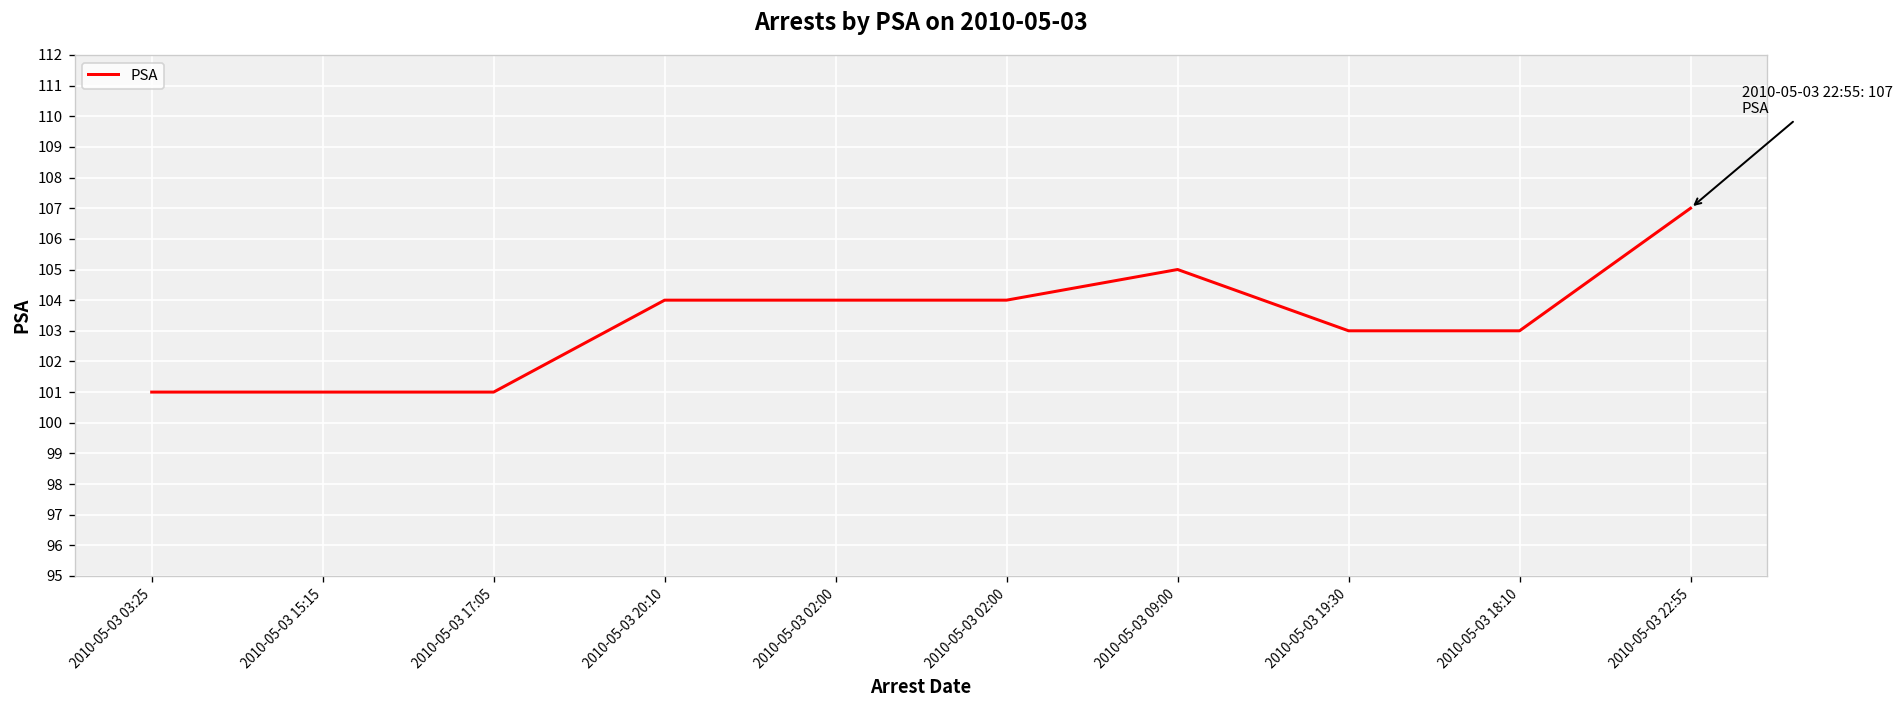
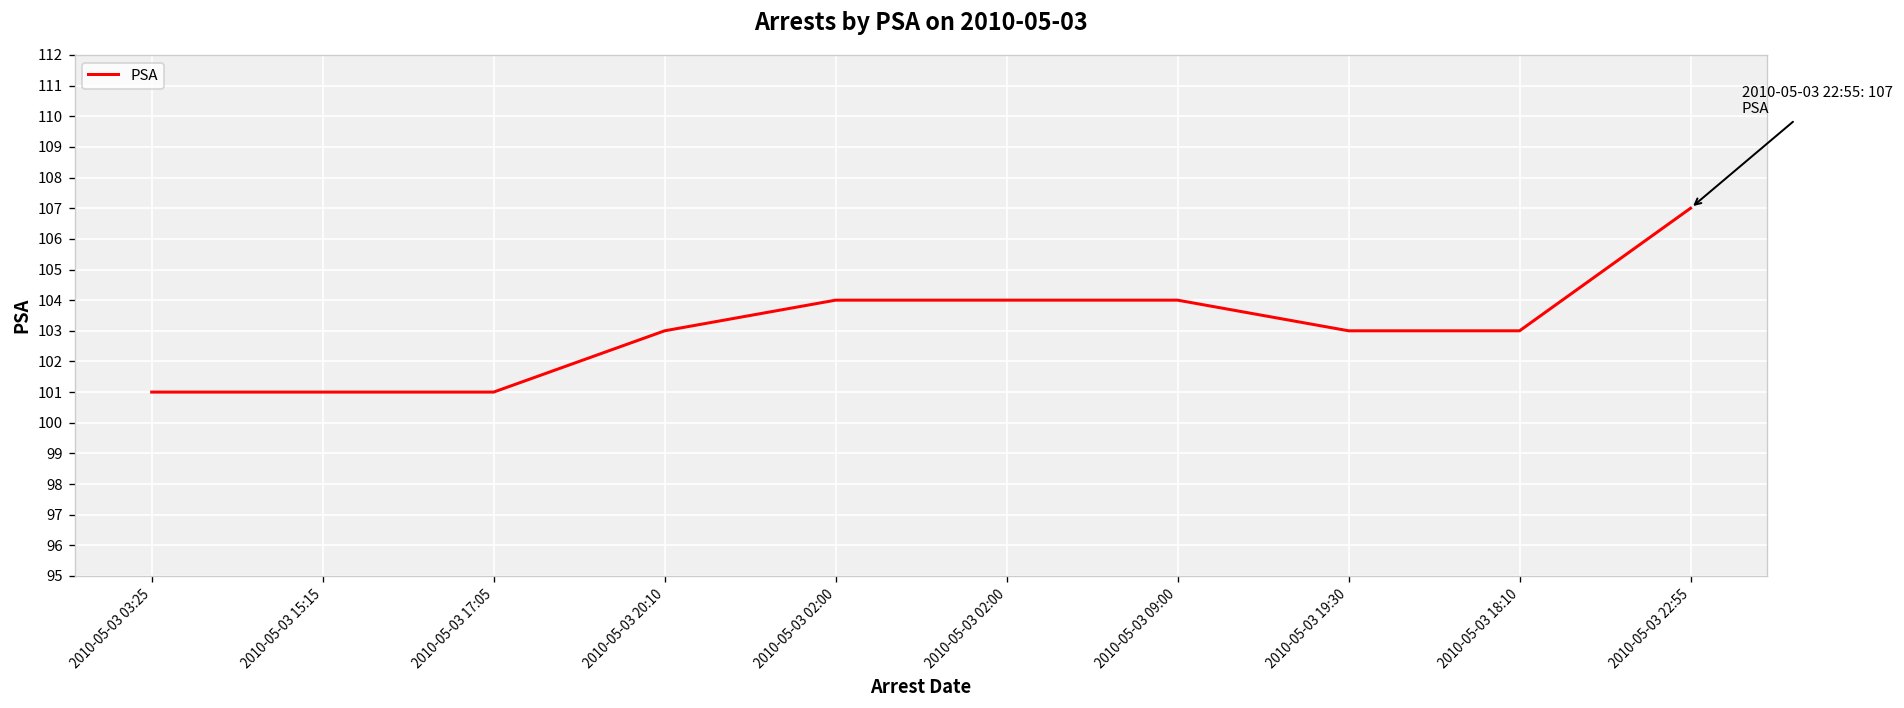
  {
    "2010-05-03 03:25": 101,
    "2010-05-03 15:15": 101,
    "2010-05-03 17:05": 101,
-   "2010-05-03 20:10": 104,
-   "2010-05-03 09:00": 105,
+   "2010-05-03 20:10": 103,
+   "2010-05-03 09:00": 104,
    "2010-05-03 19:30": 103,
    "2010-05-03 18:10": 103
  }
